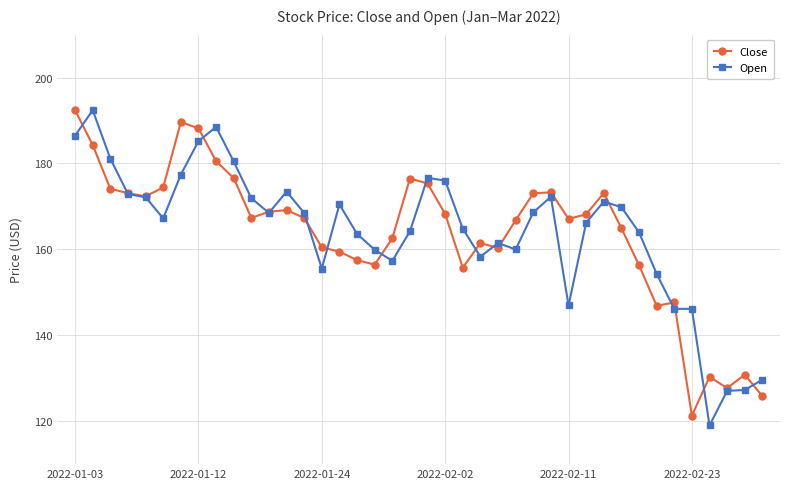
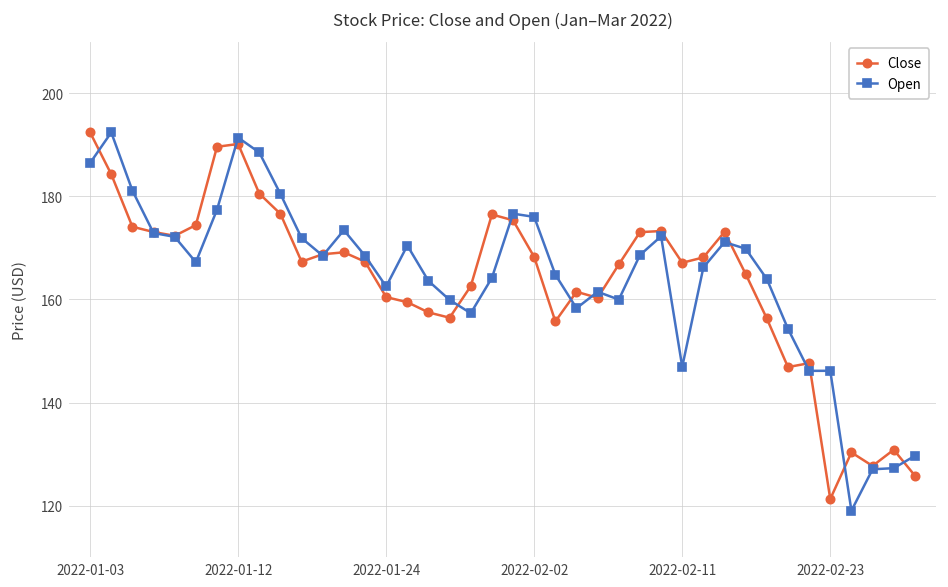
  {
    "Close": {
      "2022-01-03": 192,
-     "2022-01-12": 188,
+     "2022-01-12": 190,
      "2022-01-24": 160,
      "2022-02-02": 168,
      "2022-02-11": 167,
      "2022-02-23": 121
    },
    "Open": {
      "2022-01-03": 186,
-     "2022-01-12": 185,
-     "2022-01-24": 156,
+     "2022-01-12": 191,
+     "2022-01-24": 163,
      "2022-02-02": 176,
      "2022-02-11": 147,
      "2022-02-23": 146
    }
  }
